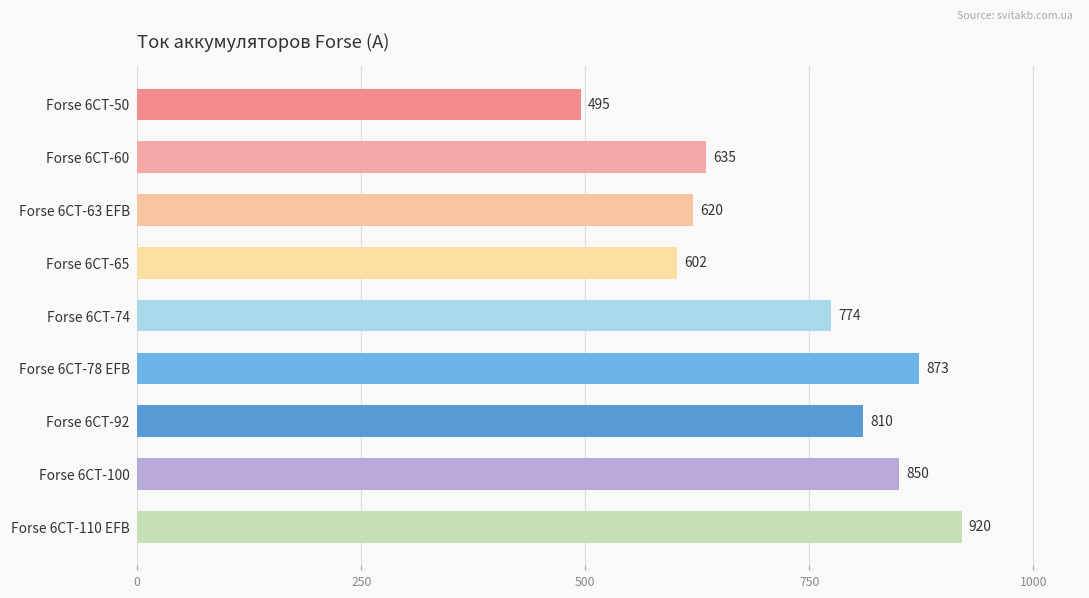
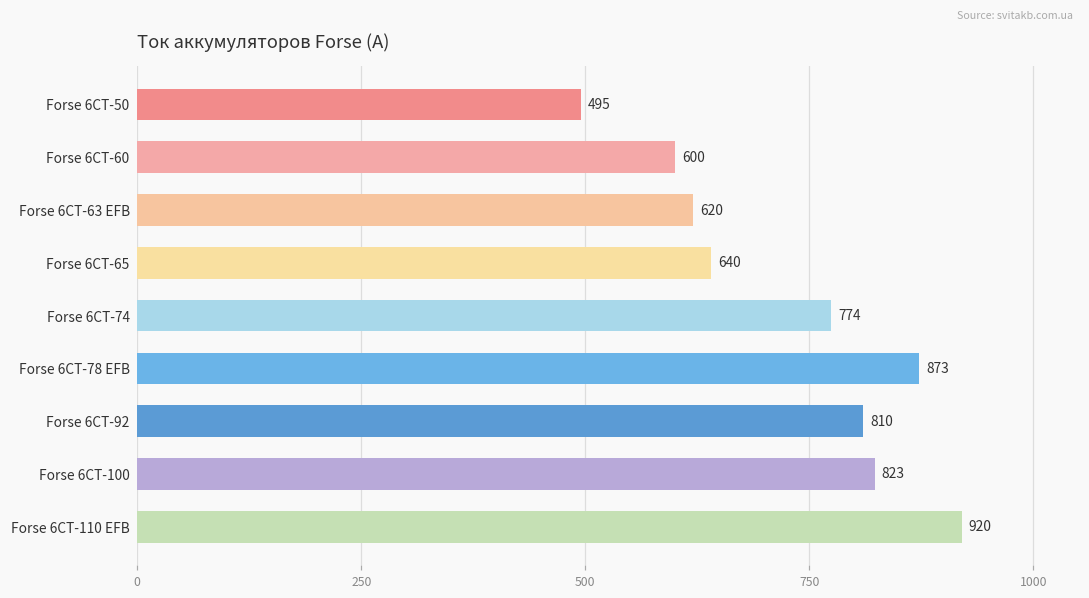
  {
    "Forse 6СТ-50": 495,
-   "Forse 6СТ-60": 635,
+   "Forse 6СТ-60": 600,
    "Forse 6СТ-63 EFB": 620,
-   "Forse 6СТ-65": 602,
+   "Forse 6СТ-65": 640,
    "Forse 6СТ-74": 774,
    "Forse 6СТ-78 EFB": 873,
    "Forse 6СТ-92": 810,
-   "Forse 6СТ-100": 850,
+   "Forse 6СТ-100": 823,
    "Forse 6СТ-110 EFB": 920
  }
